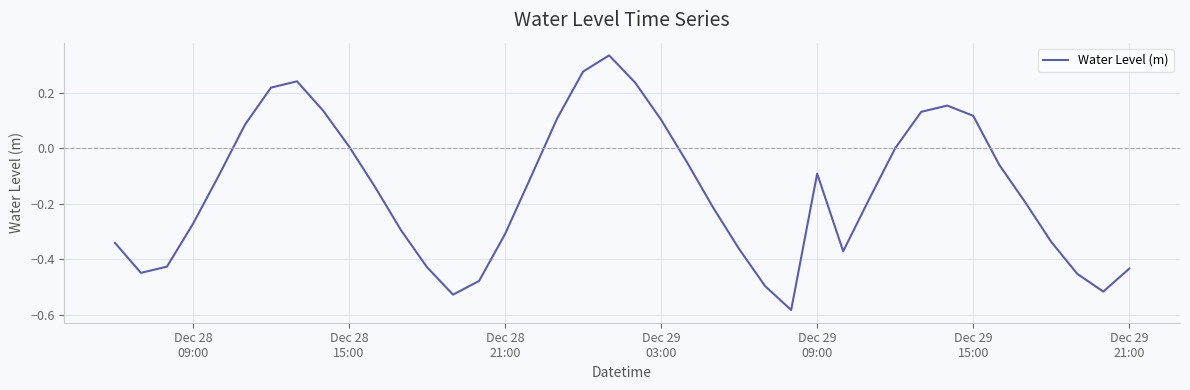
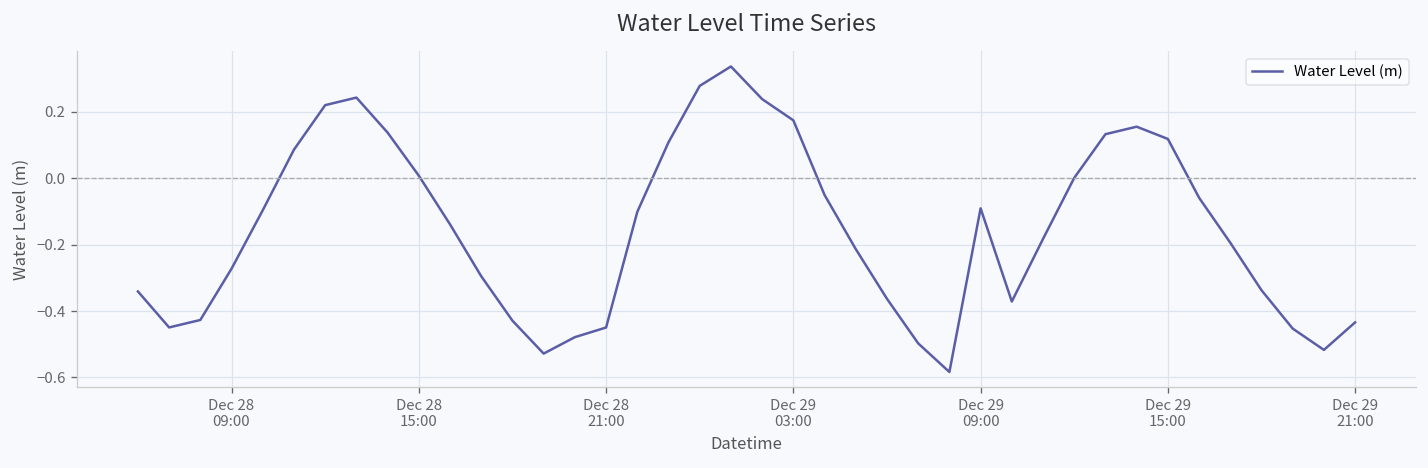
  {
    "Dec 28 09:00": -0.27,
    "Dec 28 15:00": 0.01,
-   "Dec 28 21:00": -0.31,
-   "Dec 29 03:00": 0.10,
+   "Dec 28 21:00": -0.45,
+   "Dec 29 03:00": 0.17,
    "Dec 29 09:00": -0.09,
    "Dec 29 15:00": 0.12,
    "Dec 29 21:00": -0.43
  }
